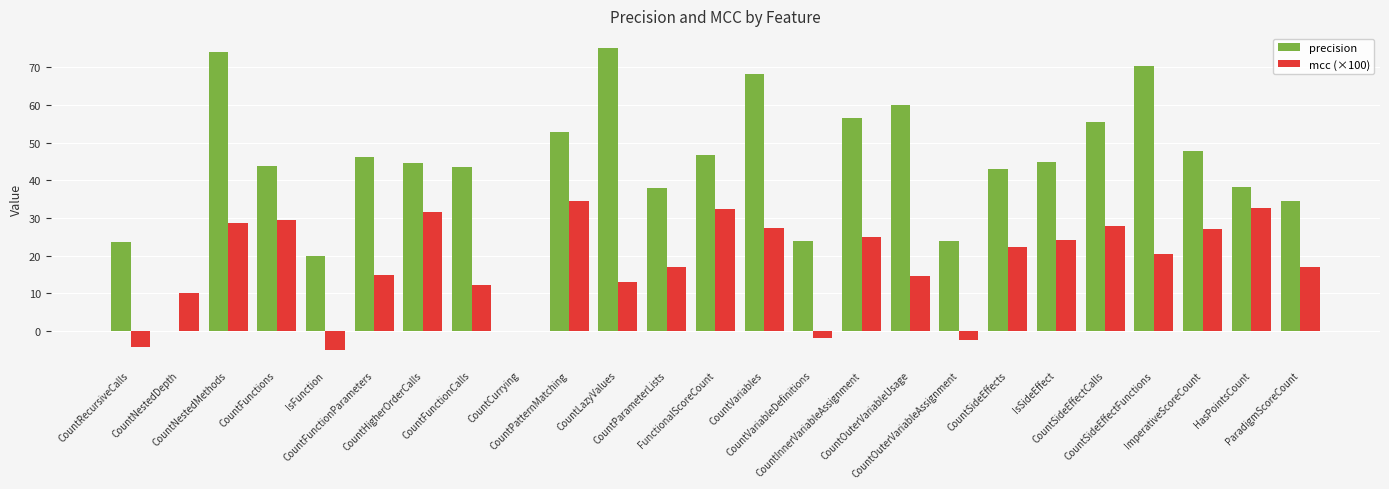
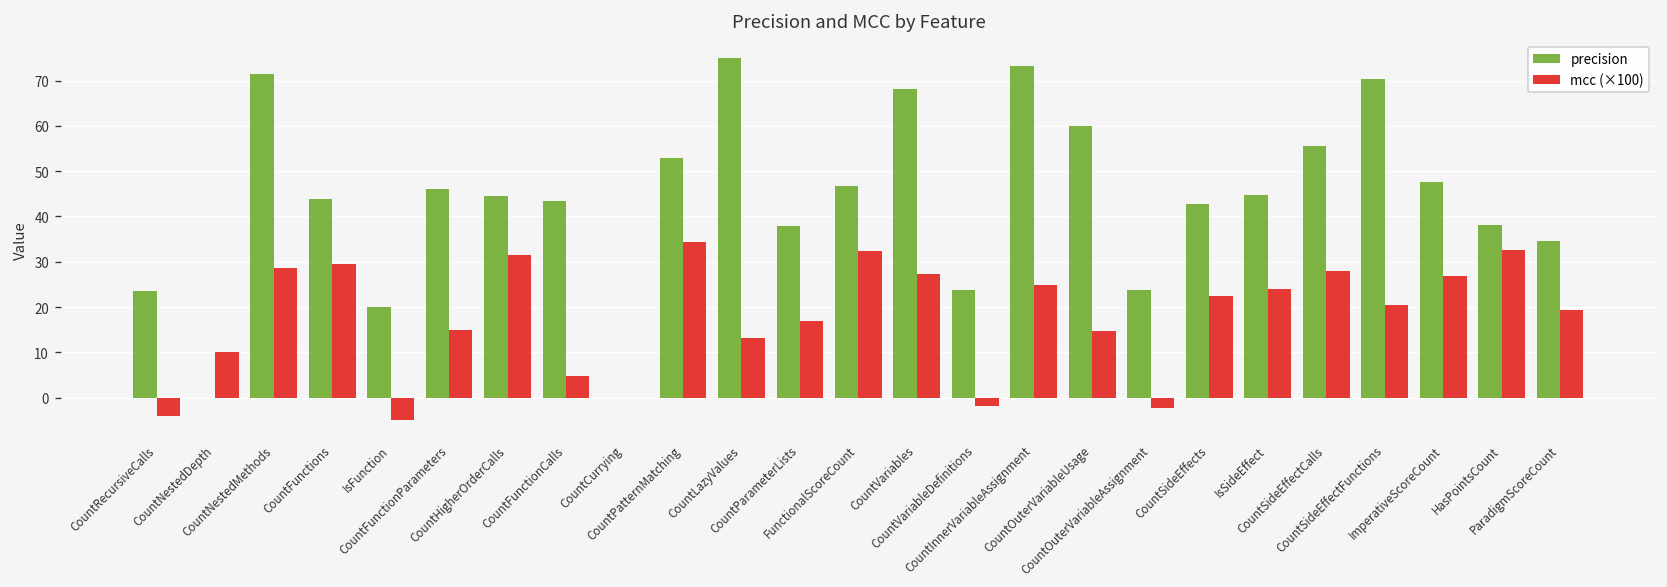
  {
    "precision": {
      "CountRecursiveCalls": 24,
      "CountNestedDepth": 0,
-     "CountNestedMethods": 74,
+     "CountNestedMethods": 71,
      "CountFunctions": 44,
      "IsFunction": 20,
      "CountFunctionParameters": 46,
      "CountHigherOrderCalls": 45,
      "CountFunctionCalls": 43,
      "CountCurrying": 0,
      "CountPatternMatching": 53,
      "CountLazyValues": 75,
      "CountParameterLists": 38,
      "FunctionalScoreCount": 47,
      "CountVariables": 68,
      "CountVariableDefinitions": 24,
-     "CountInnerVariableAssignment": 56,
+     "CountInnerVariableAssignment": 73,
      "CountOuterVariableUsage": 60,
      "CountOuterVariableAssignment": 24,
      "CountSideEffects": 43,
      "IsSideEffect": 45,
      "CountSideEffectCalls": 55,
      "CountSideEffectFunctions": 70,
      "ImperativeScoreCount": 48,
      "HasPointsCount": 38,
      "ParadigmScoreCount": 35
    },
    "mcc (×100)": {
      "CountRecursiveCalls": -4,
      "CountNestedDepth": 10,
      "CountNestedMethods": 29,
      "CountFunctions": 30,
      "IsFunction": -5,
      "CountFunctionParameters": 15,
      "CountHigherOrderCalls": 32,
-     "CountFunctionCalls": 12,
+     "CountFunctionCalls": 5,
      "CountCurrying": 0,
      "CountPatternMatching": 34,
      "CountLazyValues": 13,
      "CountParameterLists": 17,
      "FunctionalScoreCount": 32,
      "CountVariables": 27,
      "CountVariableDefinitions": -2,
      "CountInnerVariableAssignment": 25,
      "CountOuterVariableUsage": 15,
      "CountOuterVariableAssignment": -2,
      "CountSideEffects": 22,
      "IsSideEffect": 24,
      "CountSideEffectCalls": 28,
      "CountSideEffectFunctions": 21,
      "ImperativeScoreCount": 27,
      "HasPointsCount": 33,
-     "ParadigmScoreCount": 17
+     "ParadigmScoreCount": 19
    }
  }
